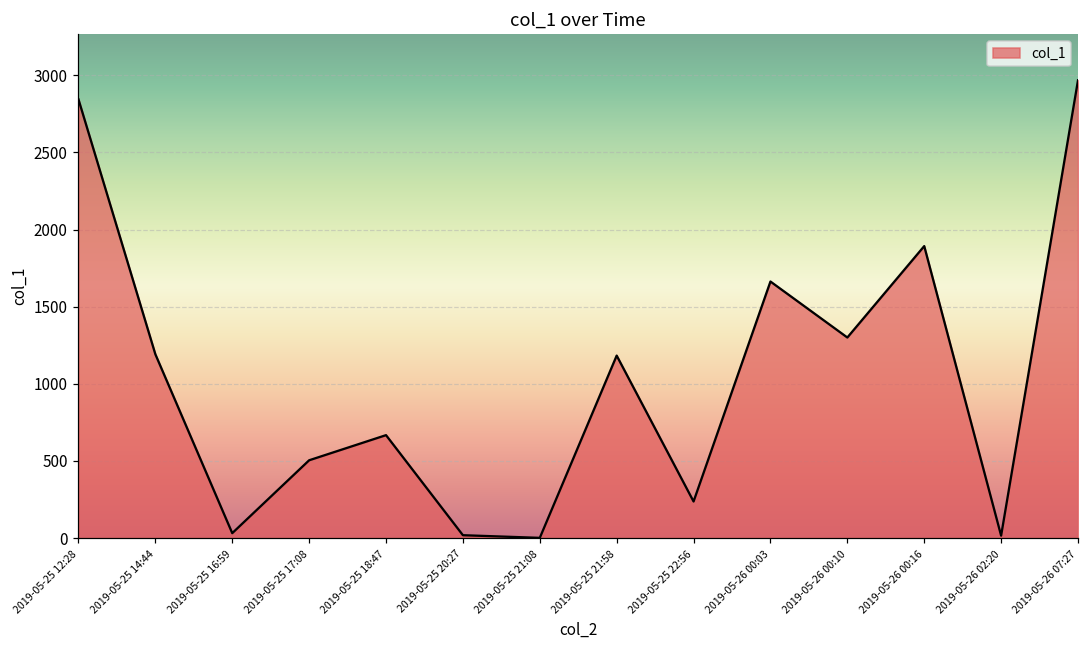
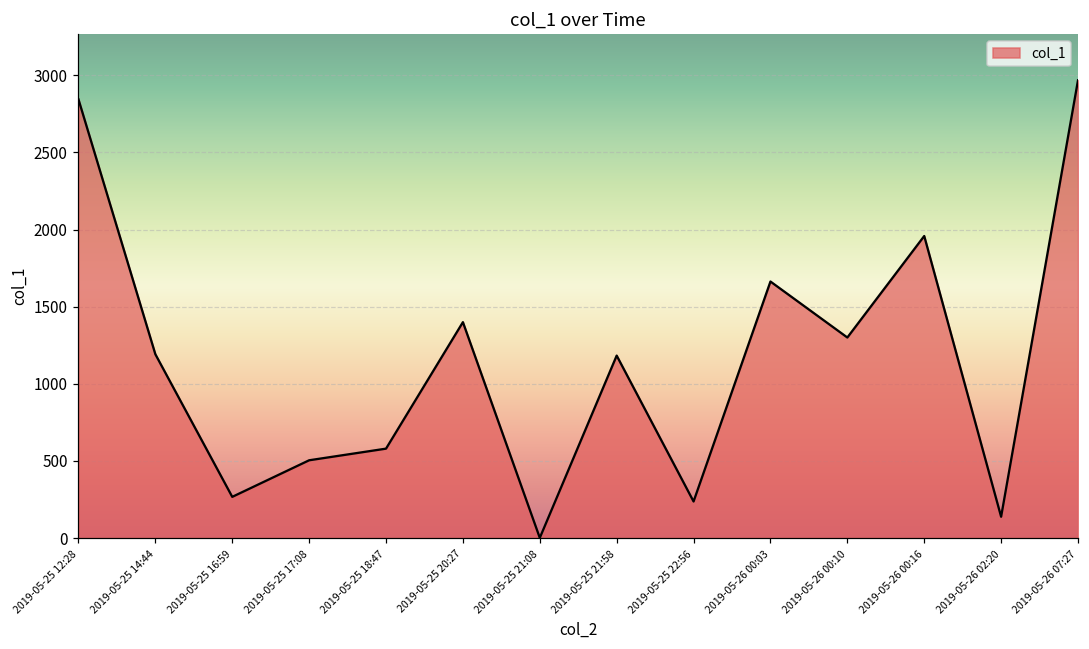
  {
    "2019-05-25 12:28": 2840,
    "2019-05-25 14:44": 1190,
-   "2019-05-25 16:59": 30,
+   "2019-05-25 16:59": 270,
    "2019-05-25 17:08": 500,
-   "2019-05-25 18:47": 670,
-   "2019-05-25 20:27": 20,
+   "2019-05-25 18:47": 580,
+   "2019-05-25 20:27": 1400,
    "2019-05-25 21:08": 0,
    "2019-05-25 21:58": 1180,
    "2019-05-25 22:56": 240,
    "2019-05-26 00:03": 1660,
    "2019-05-26 00:10": 1300,
-   "2019-05-26 00:16": 1890,
-   "2019-05-26 02:20": 20,
+   "2019-05-26 00:16": 1960,
+   "2019-05-26 02:20": 140,
    "2019-05-26 07:27": 2970
  }
